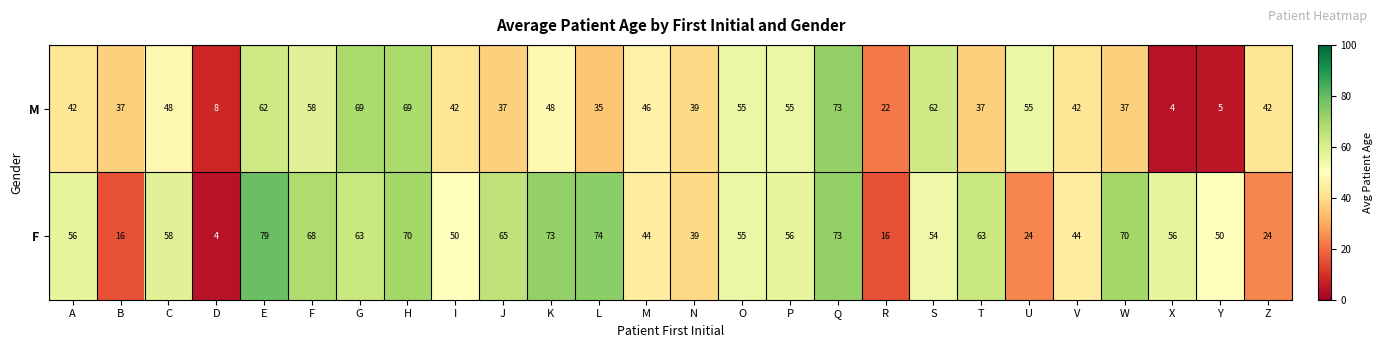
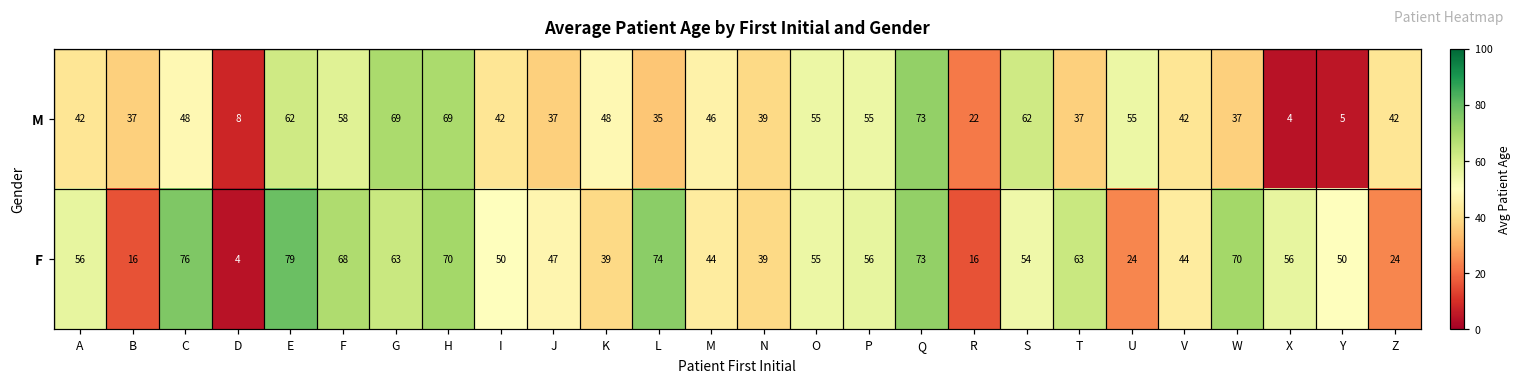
  {
    "M": {
      "A": 42,
      "B": 37,
      "C": 48,
      "D": 8,
      "E": 62,
      "F": 58,
      "G": 69,
      "H": 69,
      "I": 42,
      "J": 37,
      "K": 48,
      "L": 35,
      "M": 46,
      "N": 39,
      "O": 55,
      "P": 55,
      "Q": 73,
      "R": 22,
      "S": 62,
      "T": 37,
      "U": 55,
      "V": 42,
      "W": 37,
      "X": 4,
      "Y": 5,
      "Z": 42
    },
    "F": {
      "A": 56,
      "B": 16,
-     "C": 58,
+     "C": 76,
      "D": 4,
      "E": 79,
      "F": 68,
      "G": 63,
      "H": 70,
      "I": 50,
-     "J": 65,
-     "K": 73,
+     "J": 47,
+     "K": 39,
      "L": 74,
      "M": 44,
      "N": 39,
      "O": 55,
      "P": 56,
      "Q": 73,
      "R": 16,
      "S": 54,
      "T": 63,
      "U": 24,
      "V": 44,
      "W": 70,
      "X": 56,
      "Y": 50,
      "Z": 24
    }
  }
